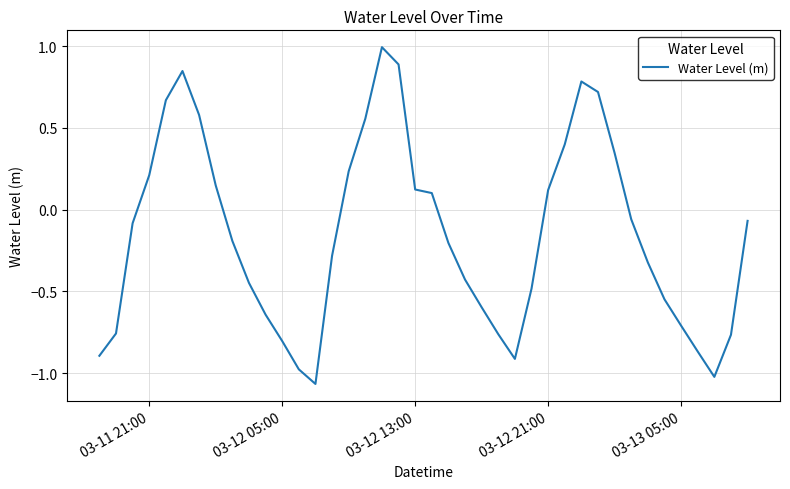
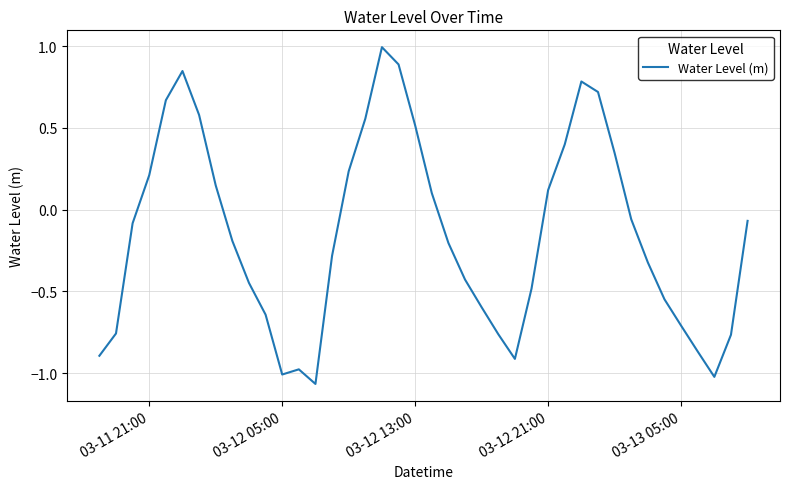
  {
    "03-11 21:00": 0.21,
-   "03-12 05:00": -0.80,
-   "03-12 13:00": 0.12,
+   "03-12 05:00": -1.01,
+   "03-12 13:00": 0.51,
    "03-12 21:00": 0.12,
    "03-13 05:00": -0.71
  }
